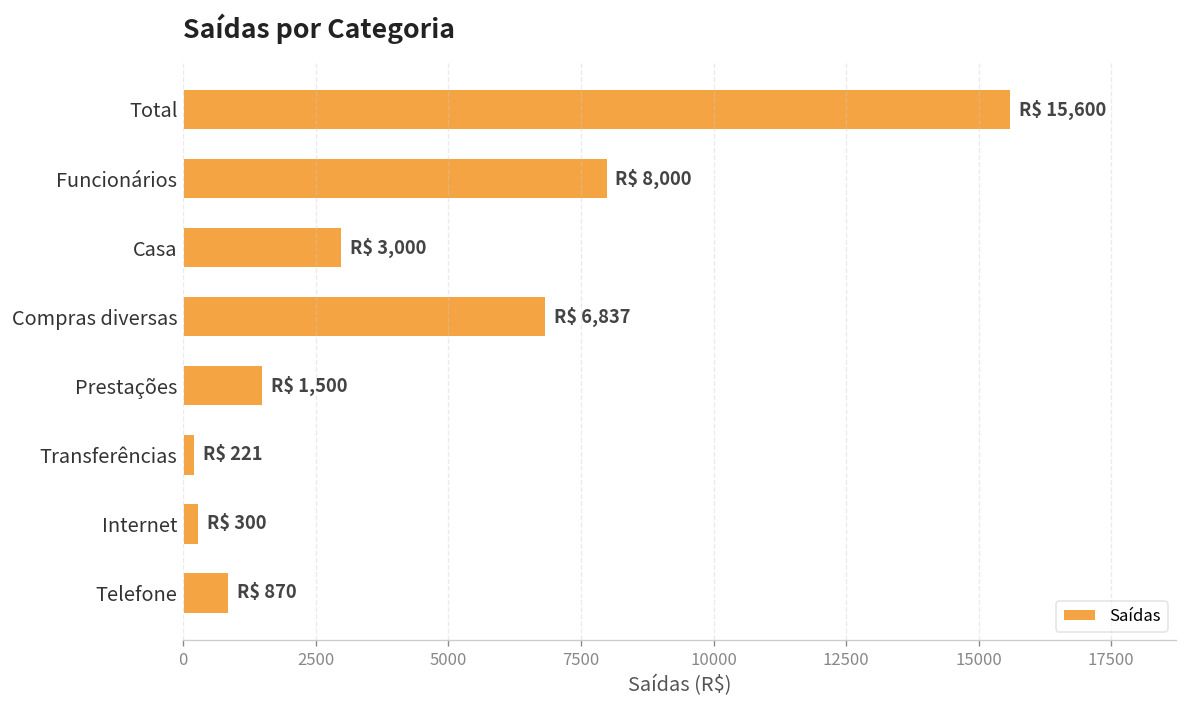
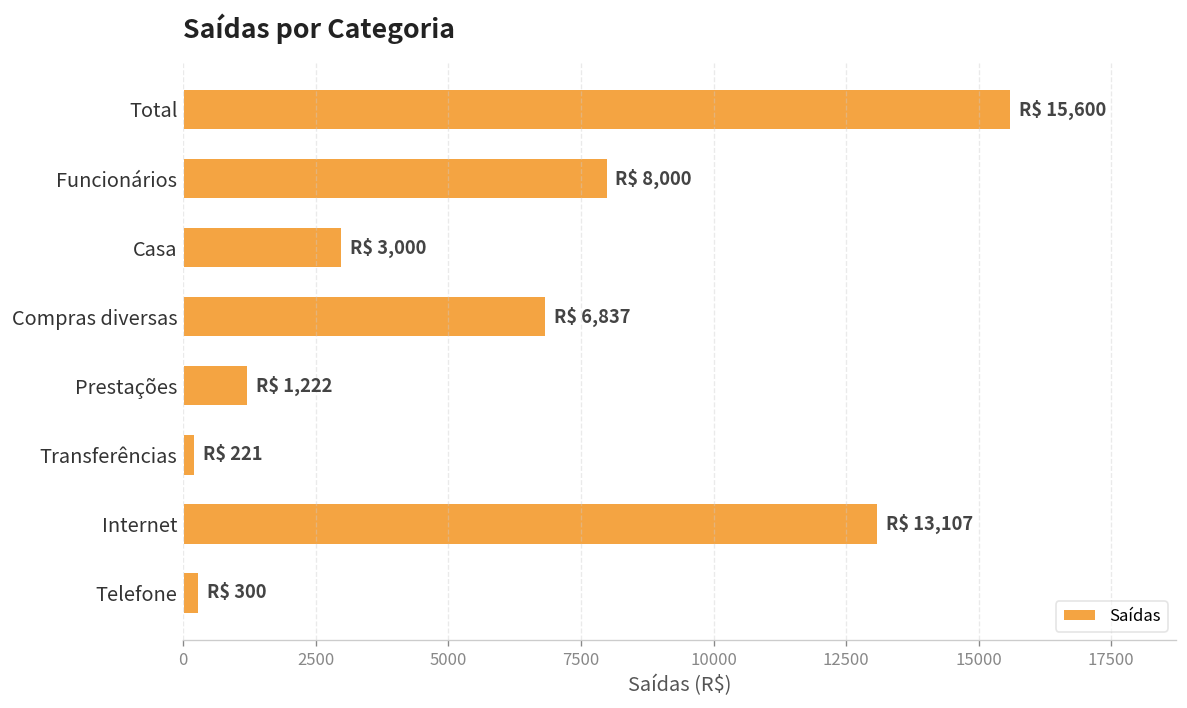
  {
    "Total": "15,600",
    "Funcionários": "8,000",
    "Casa": "3,000",
    "Compras diversas": "6,837",
-   "Prestações": "1,500",
+   "Prestações": "1,222",
    "Transferências": "221",
-   "Internet": "300",
-   "Telefone": "870"
+   "Internet": "13,107",
+   "Telefone": "300"
  }
